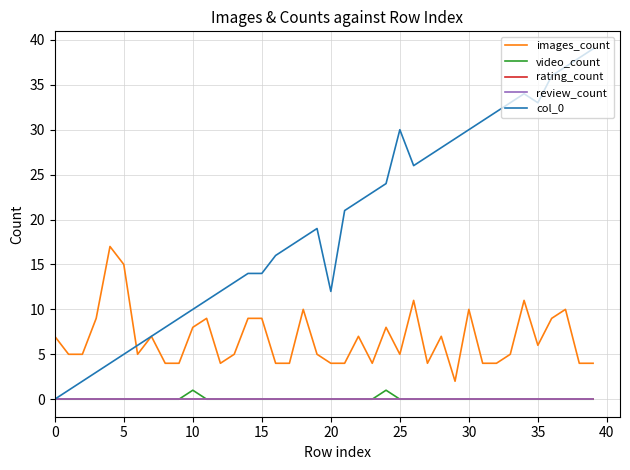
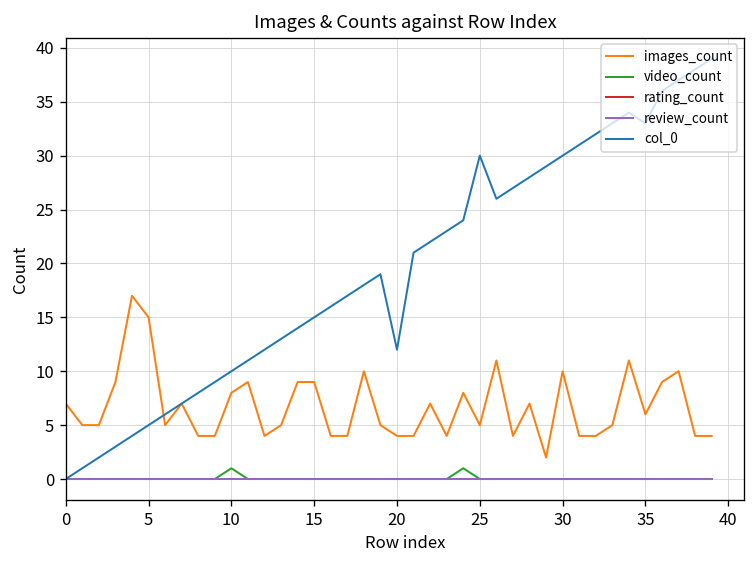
  {
    "images_count": {
      "0": 7,
      "5": 15,
      "10": 8,
      "15": 9,
      "20": 4,
      "25": 5,
      "30": 10,
      "35": 6
    },
    "video_count": {
      "10": 1
    },
    "review_count": {
      "10": 0
    },
    "col_0": {
      "5": 5,
      "10": 10,
-     "15": 14,
+     "15": 15,
      "20": 12,
      "25": 30,
      "30": 30
    }
  }
